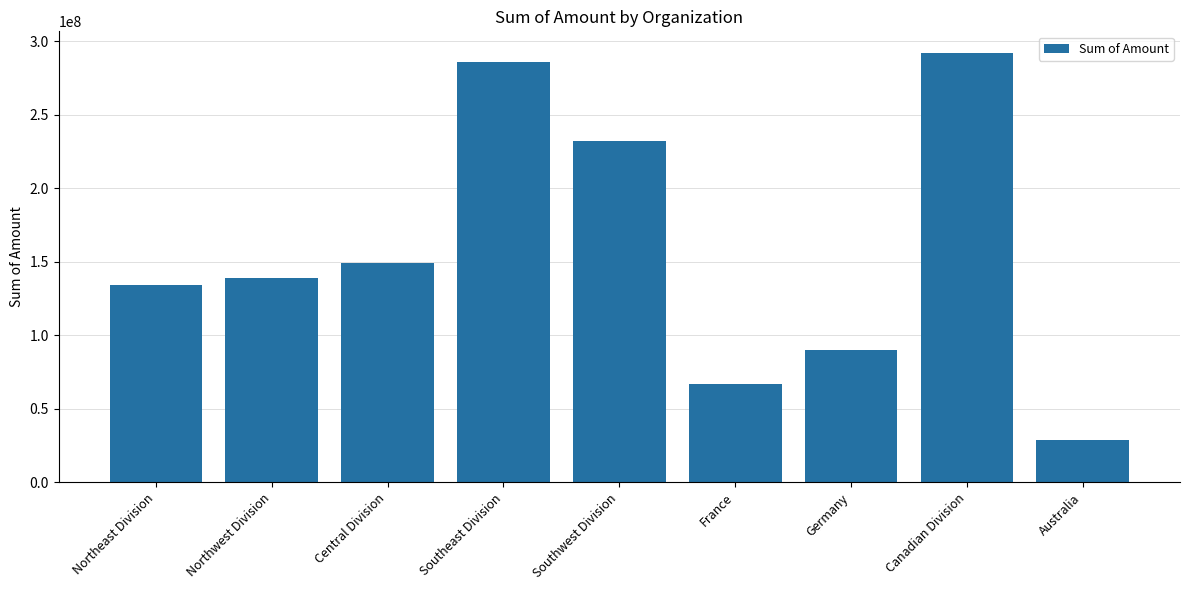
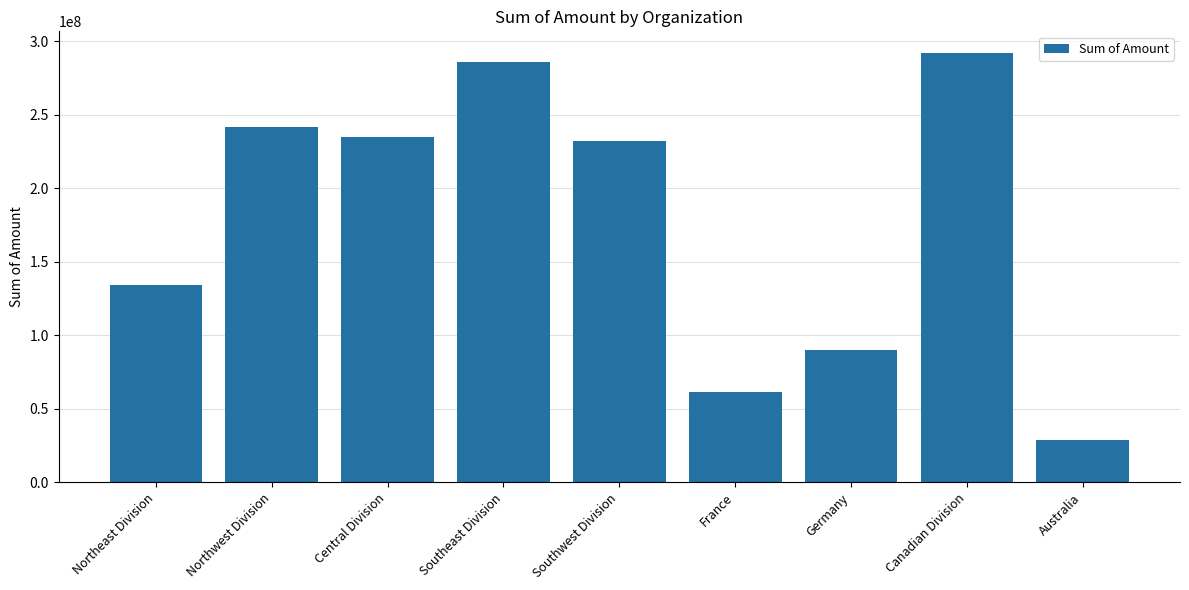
  {
    "Northeast Division": 134000000,
-   "Northwest Division": 139000000,
-   "Central Division": 149000000,
+   "Northwest Division": 242000000,
+   "Central Division": 235000000,
    "Southeast Division": 286000000,
    "Southwest Division": 232000000,
-   "France": 67000000,
+   "France": 61000000,
    "Germany": 90000000,
    "Canadian Division": 292000000,
    "Australia": 28000000
  }
